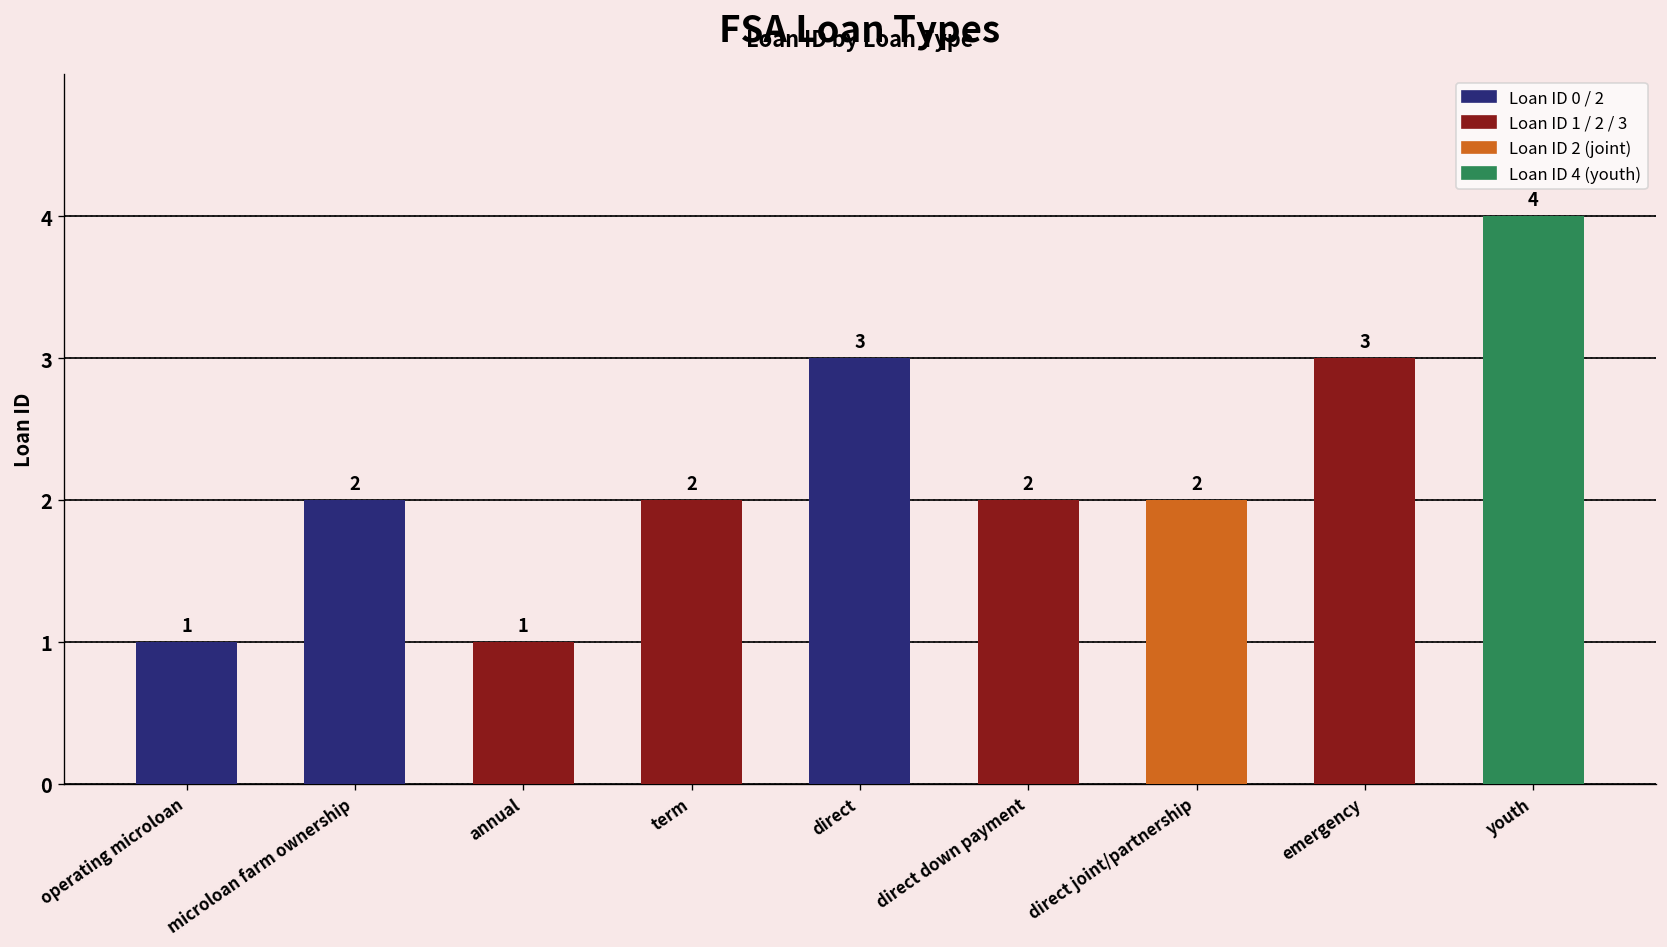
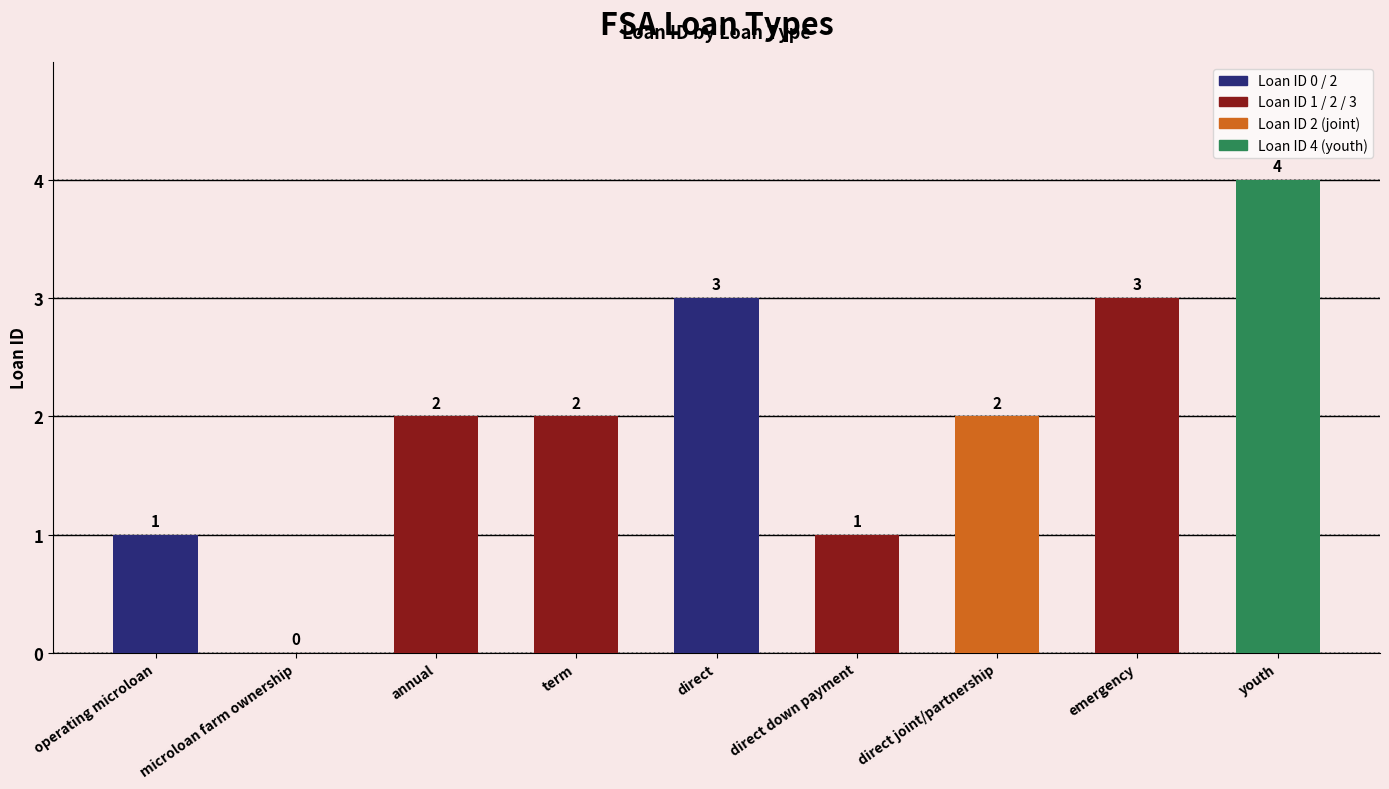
  {
    "operating microloan": 1,
-   "microloan farm ownership": 2,
-   "annual": 1,
+   "microloan farm ownership": 0,
+   "annual": 2,
    "term": 2,
    "direct": 3,
-   "direct down payment": 2,
+   "direct down payment": 1,
    "direct joint/partnership": 2,
    "emergency": 3
  }
